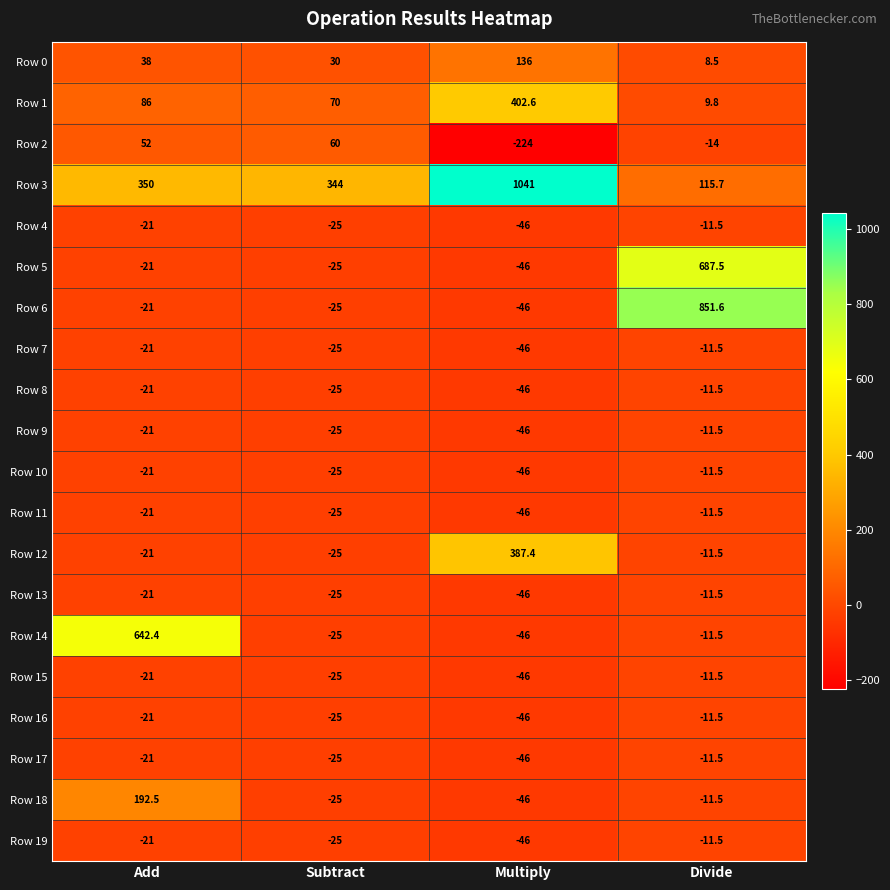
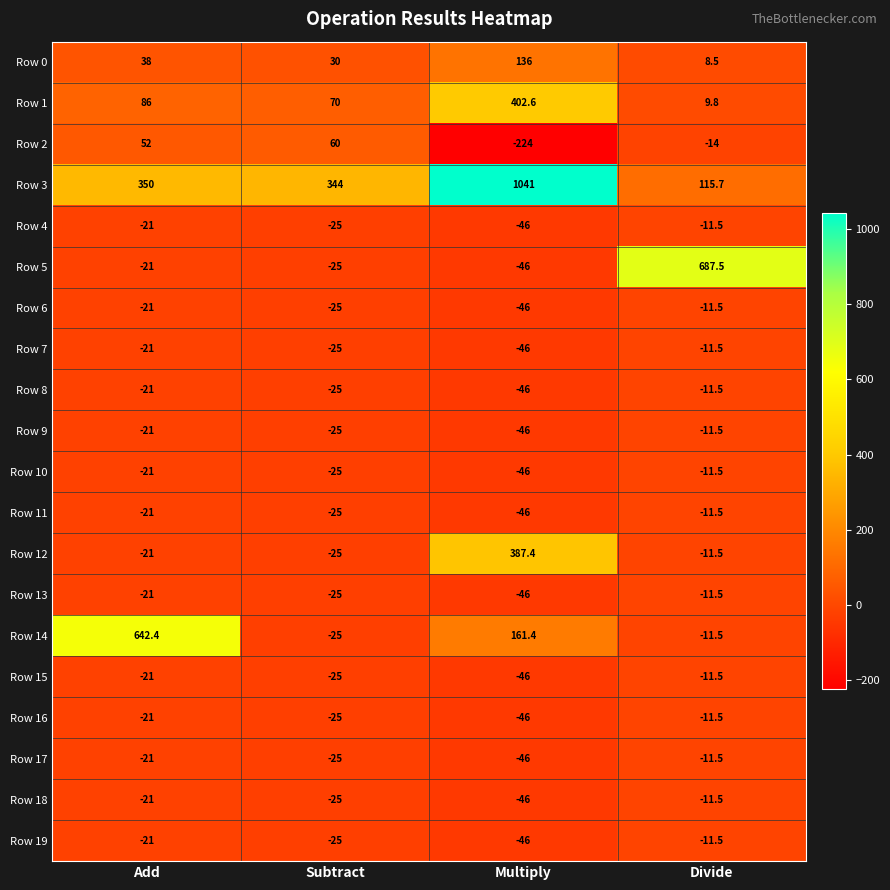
  {
    "Row 0": {
      "Add": 38,
      "Subtract": 30,
      "Multiply": 136,
      "Divide": 8.5
    },
    "Row 1": {
      "Add": 86,
      "Subtract": 70,
      "Multiply": 402.6,
      "Divide": 9.8
    },
    "Row 2": {
      "Add": 52,
      "Subtract": 60,
      "Multiply": -224,
      "Divide": -14
    },
    "Row 3": {
      "Add": 350,
      "Subtract": 344,
      "Multiply": 1041,
      "Divide": 115.7
    },
    "Row 4": {
      "Add": -21,
      "Subtract": -25,
      "Multiply": -46,
      "Divide": -11.5
    },
    "Row 5": {
      "Add": -21,
      "Subtract": -25,
      "Multiply": -46,
      "Divide": 687.5
    },
    "Row 6": {
      "Add": -21,
      "Subtract": -25,
      "Multiply": -46,
-     "Divide": 851.6
+     "Divide": -11.5
    },
    "Row 7": {
      "Add": -21,
      "Subtract": -25,
      "Multiply": -46,
      "Divide": -11.5
    },
    "Row 8": {
      "Add": -21,
      "Subtract": -25,
      "Multiply": -46,
      "Divide": -11.5
    },
    "Row 9": {
      "Add": -21,
      "Subtract": -25,
      "Multiply": -46,
      "Divide": -11.5
    },
    "Row 10": {
      "Add": -21,
      "Subtract": -25,
      "Multiply": -46,
      "Divide": -11.5
    },
    "Row 11": {
      "Add": -21,
      "Subtract": -25,
      "Multiply": -46,
      "Divide": -11.5
    },
    "Row 12": {
      "Add": -21,
      "Subtract": -25,
      "Multiply": 387.4,
      "Divide": -11.5
    },
    "Row 13": {
      "Add": -21,
      "Subtract": -25,
      "Multiply": -46,
      "Divide": -11.5
    },
    "Row 14": {
      "Add": 642.4,
      "Subtract": -25,
-     "Multiply": -46,
+     "Multiply": 161.4,
      "Divide": -11.5
    },
    "Row 15": {
      "Add": -21,
      "Subtract": -25,
      "Multiply": -46,
      "Divide": -11.5
    },
    "Row 16": {
      "Add": -21,
      "Subtract": -25,
      "Multiply": -46,
      "Divide": -11.5
    },
    "Row 17": {
      "Add": -21,
      "Subtract": -25,
      "Multiply": -46,
      "Divide": -11.5
    },
    "Row 18": {
-     "Add": 192.5,
+     "Add": -21,
      "Subtract": -25,
      "Multiply": -46,
      "Divide": -11.5
    },
    "Row 19": {
      "Add": -21,
      "Subtract": -25,
      "Multiply": -46,
      "Divide": -11.5
    }
  }
